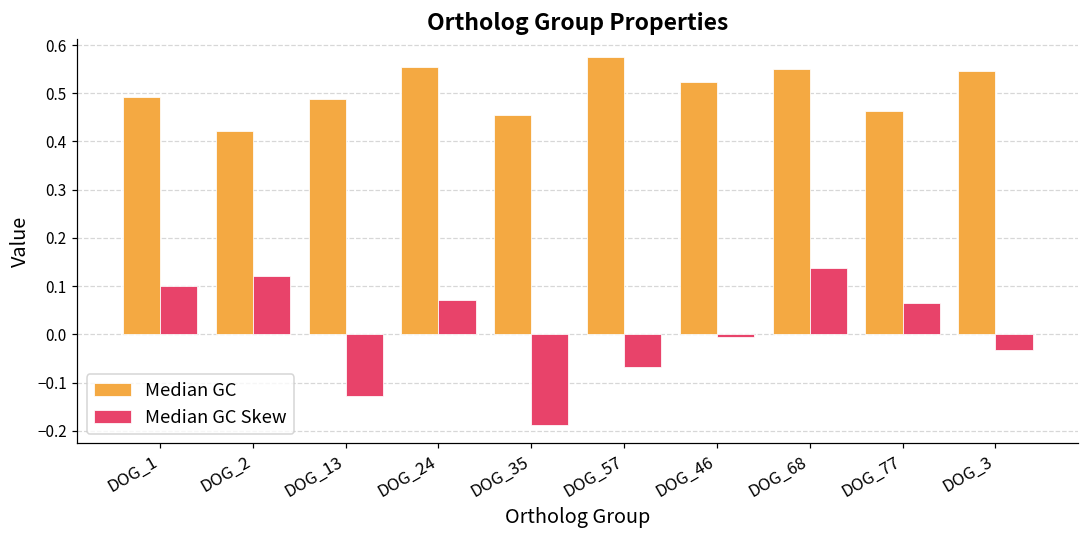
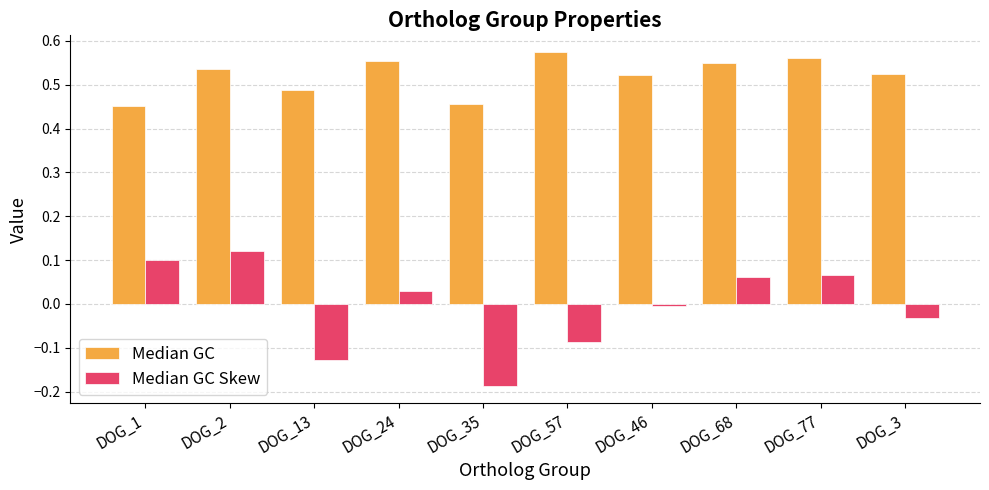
  {
    "Median GC": {
-     "DOG_1": 0.49,
-     "DOG_2": 0.42,
+     "DOG_1": 0.45,
+     "DOG_2": 0.54,
      "DOG_13": 0.49,
      "DOG_24": 0.55,
      "DOG_35": 0.46,
      "DOG_57": 0.57,
      "DOG_46": 0.52,
      "DOG_68": 0.55,
-     "DOG_77": 0.46,
-     "DOG_3": 0.55
+     "DOG_77": 0.56,
+     "DOG_3": 0.53
    },
    "Median GC Skew": {
      "DOG_1": 0.10,
      "DOG_2": 0.12,
      "DOG_13": -0.13,
-     "DOG_24": 0.07,
+     "DOG_24": 0.03,
      "DOG_35": -0.19,
-     "DOG_57": -0.07,
-     "DOG_68": 0.14,
+     "DOG_57": -0.09,
+     "DOG_68": 0.06,
      "DOG_77": 0.07,
      "DOG_3": -0.03
    }
  }
